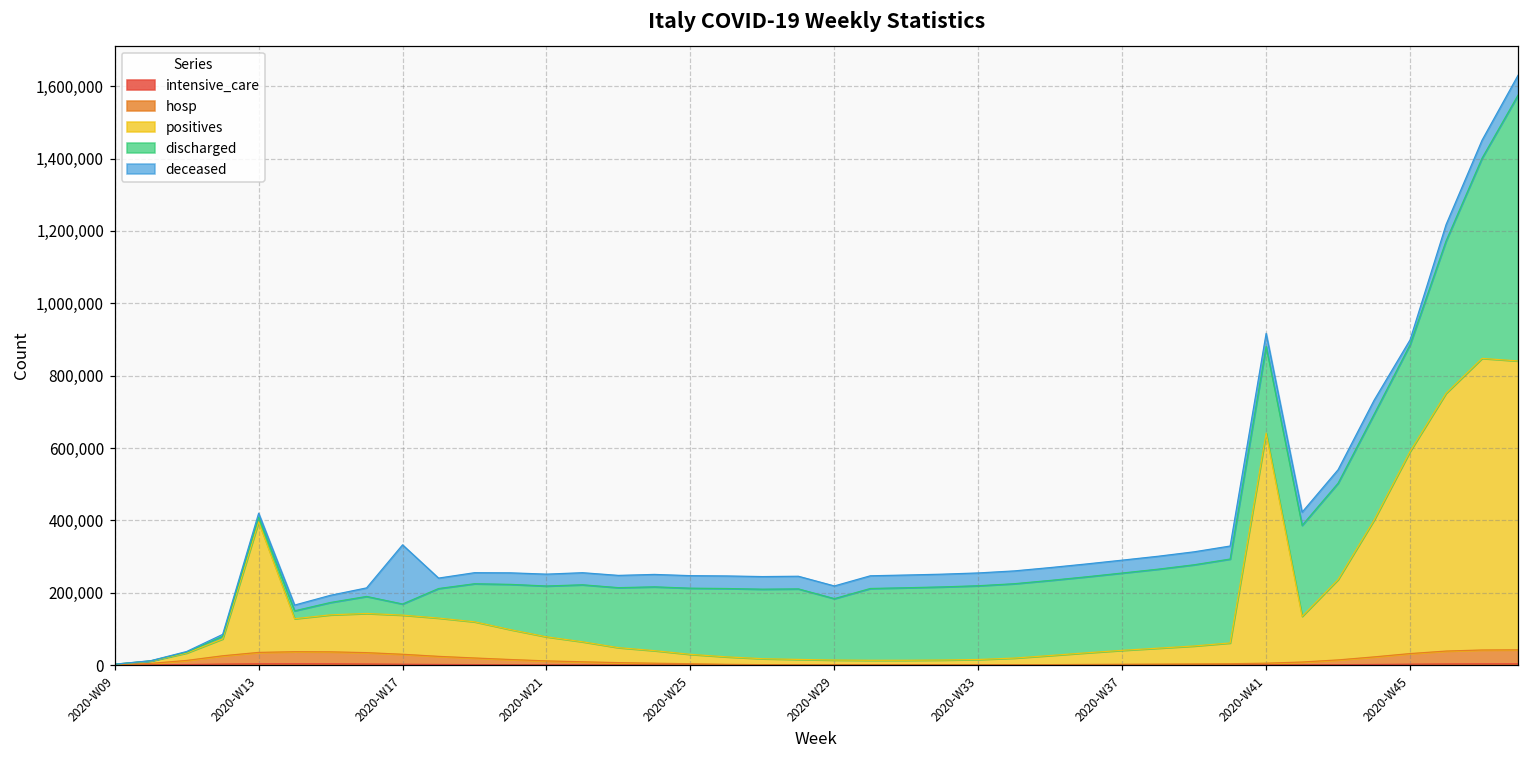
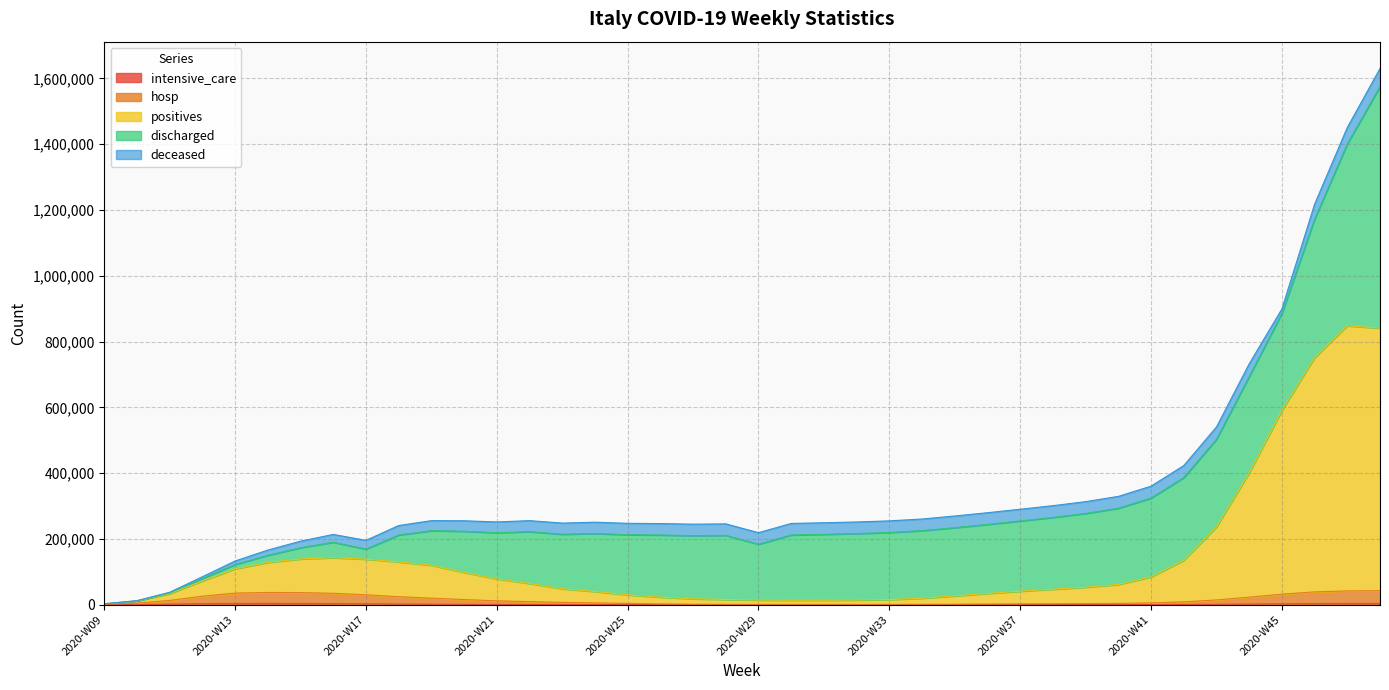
  {
    "positives": {
-     "2020-W13": "360,000",
+     "2020-W13": "70,000",
      "2020-W17": "110,000",
      "2020-W21": "70,000",
      "2020-W25": "30,000",
      "2020-W29": "10,000",
      "2020-W33": "10,000",
      "2020-W37": "40,000",
-     "2020-W41": "640,000",
+     "2020-W41": "80,000",
      "2020-W45": "560,000"
    },
    "discharged": {
      "2020-W13": "10,000",
      "2020-W17": "30,000",
      "2020-W21": "140,000",
      "2020-W25": "180,000",
      "2020-W29": "170,000",
      "2020-W33": "200,000",
      "2020-W37": "210,000",
      "2020-W41": "240,000",
      "2020-W45": "300,000"
    },
    "deceased": {
      "2020-W13": "10,000",
-     "2020-W17": "160,000",
+     "2020-W17": "30,000",
      "2020-W21": "30,000",
      "2020-W25": "30,000",
      "2020-W29": "40,000",
      "2020-W33": "40,000",
      "2020-W37": "40,000",
      "2020-W41": "40,000",
      "2020-W45": "10,000"
    }
  }
